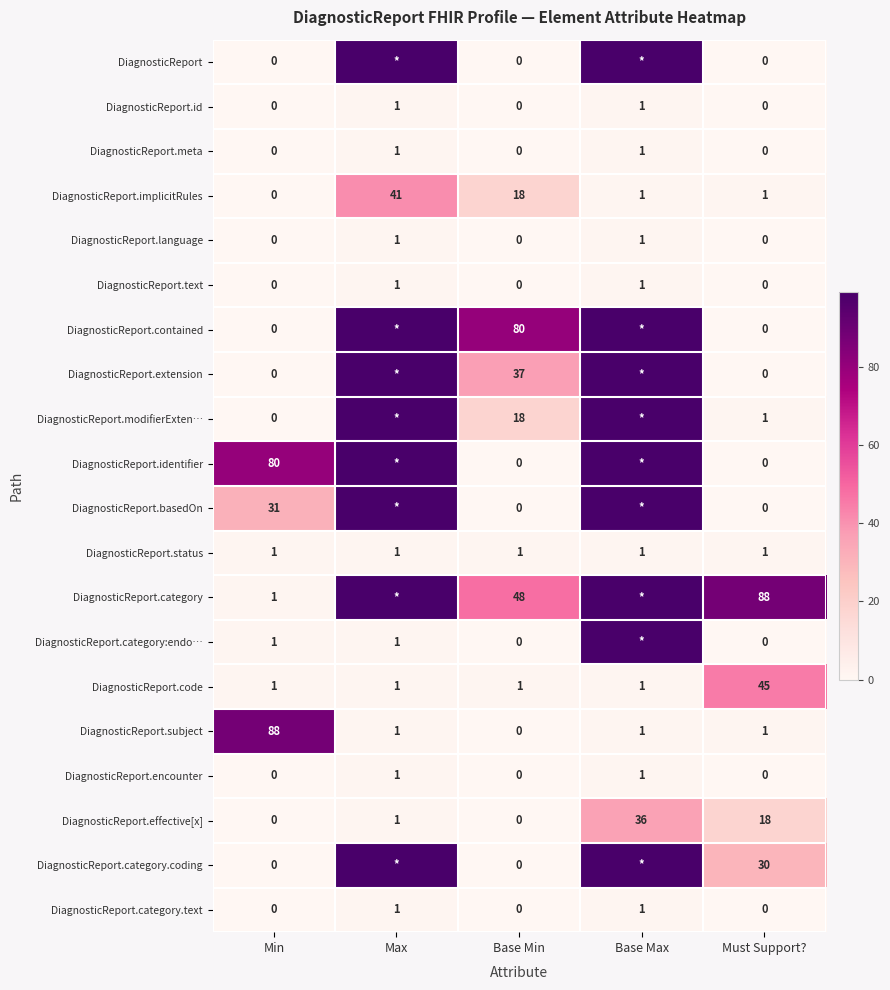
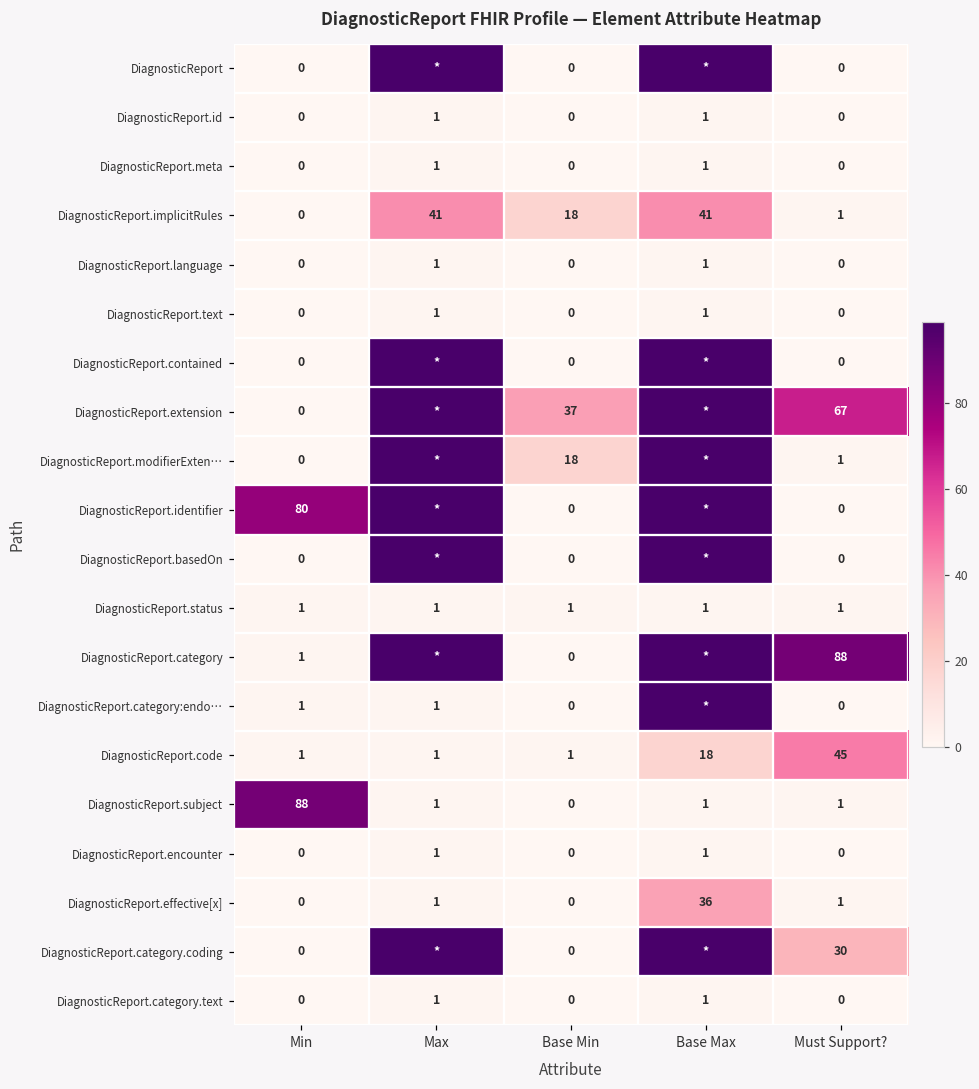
  {
    "DiagnosticReport": {
      "Min": 0,
      "Base Min": 0,
      "Must Support?": 0
    },
    "DiagnosticReport.id": {
      "Min": 0,
      "Max": 1,
      "Base Min": 0,
      "Base Max": 1,
      "Must Support?": 0
    },
    "DiagnosticReport.meta": {
      "Min": 0,
      "Max": 1,
      "Base Min": 0,
      "Base Max": 1,
      "Must Support?": 0
    },
    "DiagnosticReport.implicitRules": {
      "Min": 0,
      "Max": 41,
      "Base Min": 18,
-     "Base Max": 1,
+     "Base Max": 41,
      "Must Support?": 1
    },
    "DiagnosticReport.language": {
      "Min": 0,
      "Max": 1,
      "Base Min": 0,
      "Base Max": 1,
      "Must Support?": 0
    },
    "DiagnosticReport.text": {
      "Min": 0,
      "Max": 1,
      "Base Min": 0,
      "Base Max": 1,
      "Must Support?": 0
    },
    "DiagnosticReport.contained": {
      "Min": 0,
-     "Base Min": 80,
+     "Base Min": 0,
      "Must Support?": 0
    },
    "DiagnosticReport.extension": {
      "Min": 0,
      "Base Min": 37,
-     "Must Support?": 0
+     "Must Support?": 67
    },
    "DiagnosticReport.modifierExten…": {
      "Min": 0,
      "Base Min": 18,
      "Must Support?": 1
    },
    "DiagnosticReport.identifier": {
      "Min": 80,
      "Base Min": 0,
      "Must Support?": 0
    },
    "DiagnosticReport.basedOn": {
-     "Min": 31,
+     "Min": 0,
      "Base Min": 0,
      "Must Support?": 0
    },
    "DiagnosticReport.status": {
      "Min": 1,
      "Max": 1,
      "Base Min": 1,
      "Base Max": 1,
      "Must Support?": 1
    },
    "DiagnosticReport.category": {
      "Min": 1,
-     "Base Min": 48,
+     "Base Min": 0,
      "Must Support?": 88
    },
    "DiagnosticReport.category:endo…": {
      "Min": 1,
      "Max": 1,
      "Base Min": 0,
      "Must Support?": 0
    },
    "DiagnosticReport.code": {
      "Min": 1,
      "Max": 1,
      "Base Min": 1,
-     "Base Max": 1,
+     "Base Max": 18,
      "Must Support?": 45
    },
    "DiagnosticReport.subject": {
      "Min": 88,
      "Max": 1,
      "Base Min": 0,
      "Base Max": 1,
      "Must Support?": 1
    },
    "DiagnosticReport.encounter": {
      "Min": 0,
      "Max": 1,
      "Base Min": 0,
      "Base Max": 1,
      "Must Support?": 0
    },
    "DiagnosticReport.effective[x]": {
      "Min": 0,
      "Max": 1,
      "Base Min": 0,
      "Base Max": 36,
-     "Must Support?": 18
+     "Must Support?": 1
    },
    "DiagnosticReport.category.coding": {
      "Min": 0,
      "Base Min": 0,
      "Must Support?": 30
    },
    "DiagnosticReport.category.text": {
      "Min": 0,
      "Max": 1,
      "Base Min": 0,
      "Base Max": 1,
      "Must Support?": 0
    }
  }
